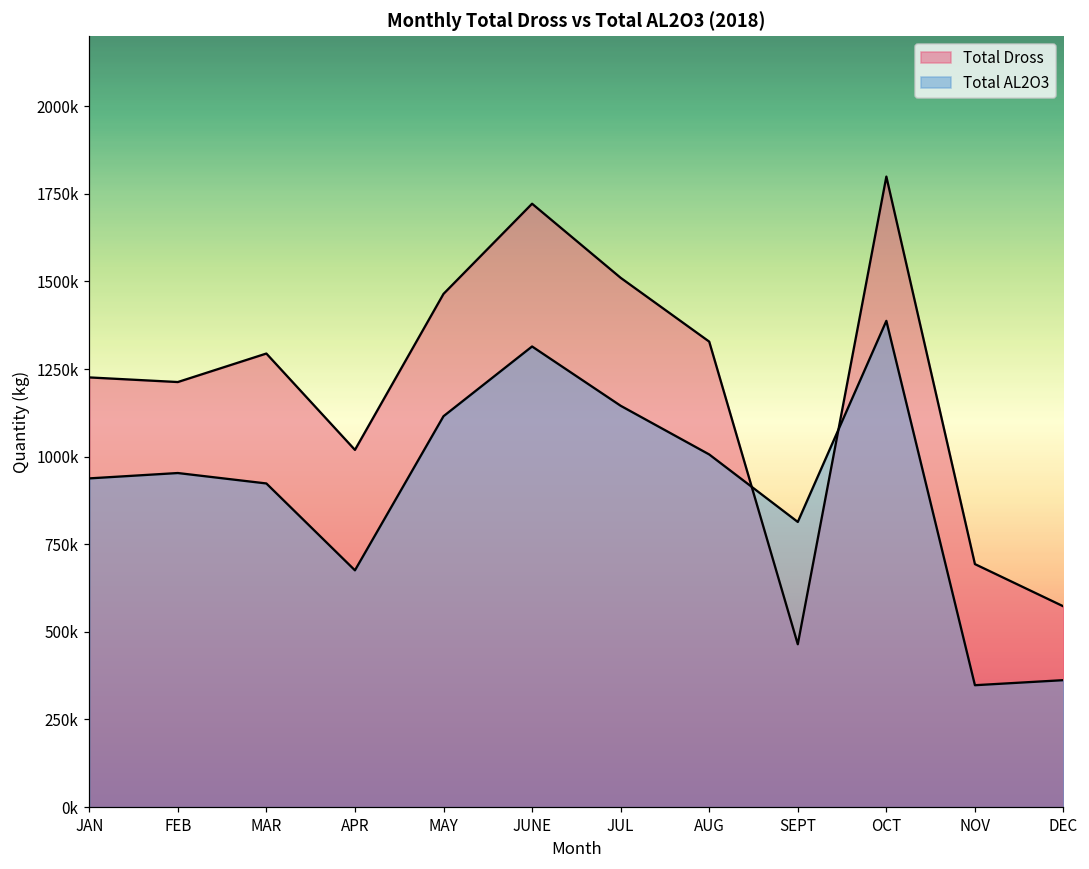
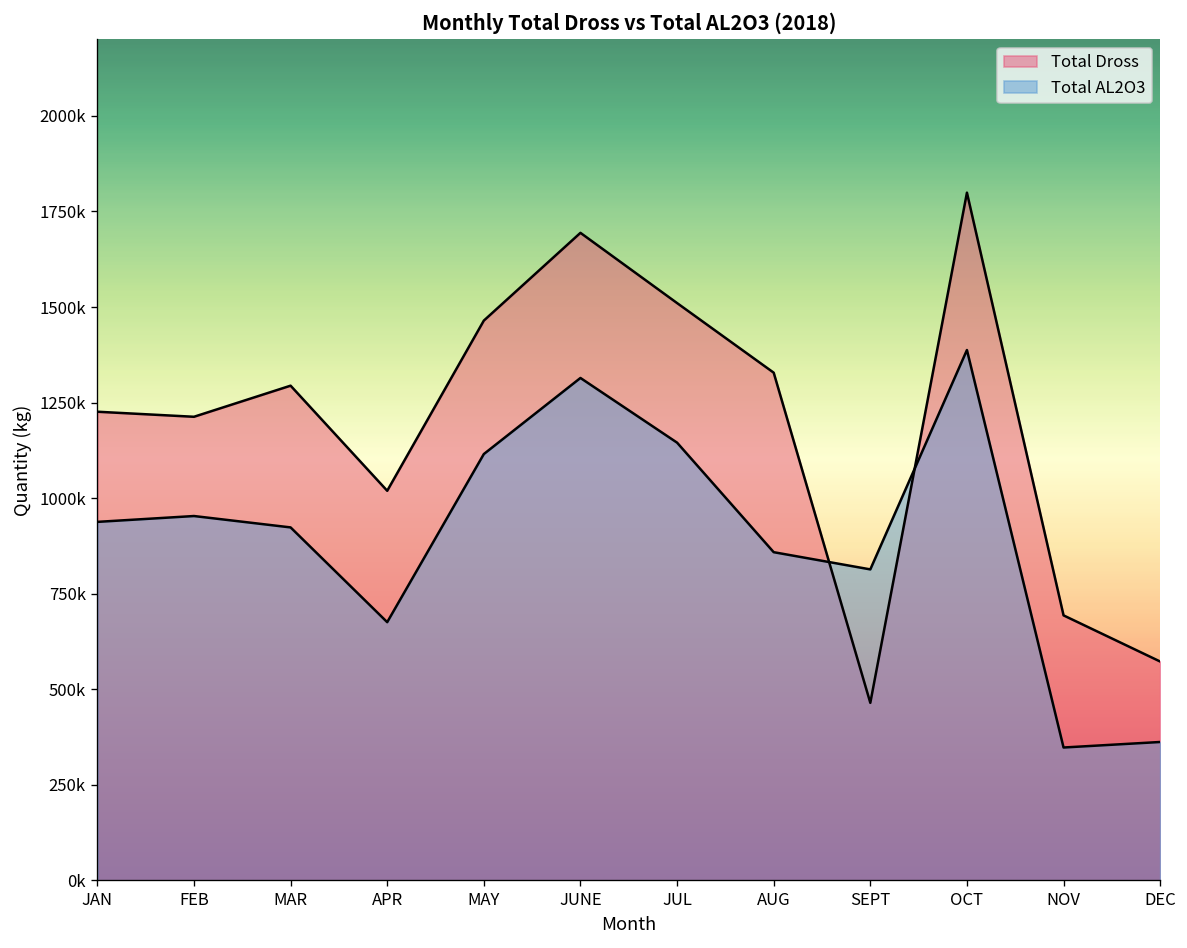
  {
    "Total Dross": {
      "JAN": 1230000,
      "FEB": 1210000,
      "MAR": 1290000,
      "APR": 1020000,
      "MAY": 1460000,
-     "JUNE": 1720000,
+     "JUNE": 1690000,
      "JUL": 1510000,
      "AUG": 1330000,
      "SEPT": 460000,
      "OCT": 1800000,
      "NOV": 690000,
      "DEC": 570000
    },
    "Total AL2O3": {
      "JAN": 940000,
      "FEB": 950000,
      "MAR": 920000,
      "APR": 680000,
      "MAY": 1120000,
      "JUNE": 1310000,
      "JUL": 1150000,
-     "AUG": 1010000,
+     "AUG": 860000,
      "SEPT": 810000,
      "OCT": 1390000,
      "NOV": 350000,
      "DEC": 360000
    }
  }
